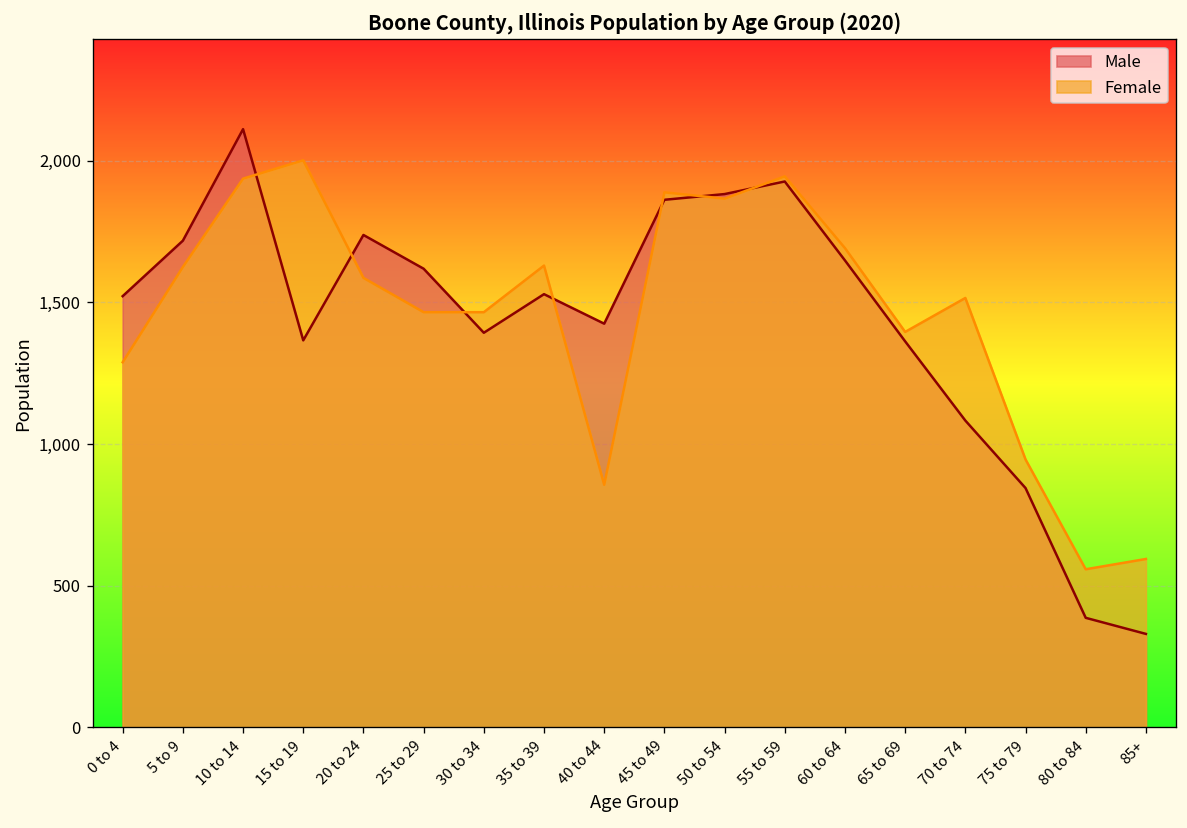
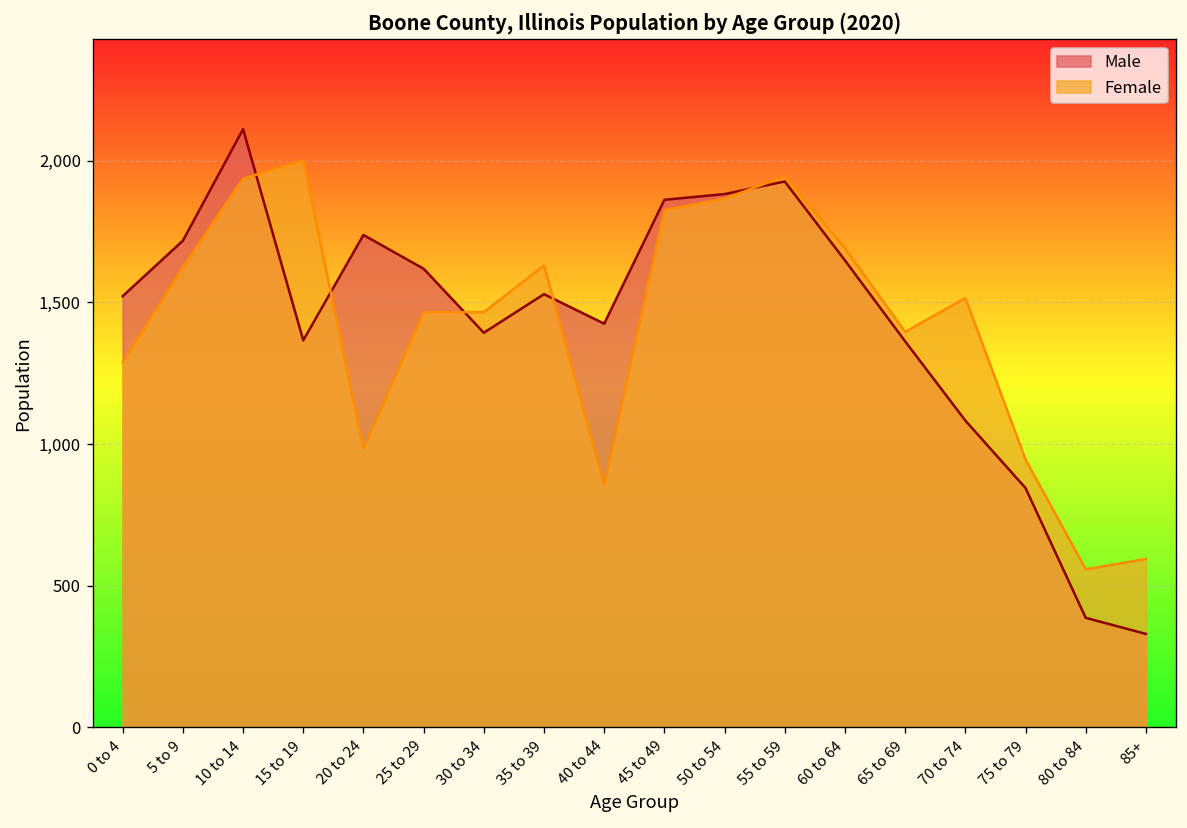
  {
    "Male": {
      "0 to 4": "1,520",
      "5 to 9": "1,720",
      "10 to 14": "2,110",
      "15 to 19": "1,370",
      "20 to 24": "1,740",
      "25 to 29": "1,620",
      "30 to 34": "1,390",
      "35 to 39": "1,530",
      "40 to 44": "1,420",
      "45 to 49": "1,860",
      "50 to 54": "1,880",
      "55 to 59": "1,930",
      "60 to 64": "1,650",
      "65 to 69": "1,360",
      "70 to 74": "1,080",
      "75 to 79": "840",
      "80 to 84": "390",
      "85+": "330"
    },
    "Female": {
      "0 to 4": "1,290",
      "5 to 9": "1,620",
      "10 to 14": "1,940",
      "15 to 19": "2,000",
-     "20 to 24": "1,590",
+     "20 to 24": "980",
      "25 to 29": "1,470",
      "30 to 34": "1,470",
      "35 to 39": "1,630",
      "40 to 44": "860",
-     "45 to 49": "1,890",
+     "45 to 49": "1,830",
      "50 to 54": "1,870",
      "55 to 59": "1,940",
      "60 to 64": "1,690",
      "65 to 69": "1,400",
      "70 to 74": "1,520",
      "75 to 79": "950",
      "80 to 84": "560",
      "85+": "590"
    }
  }
